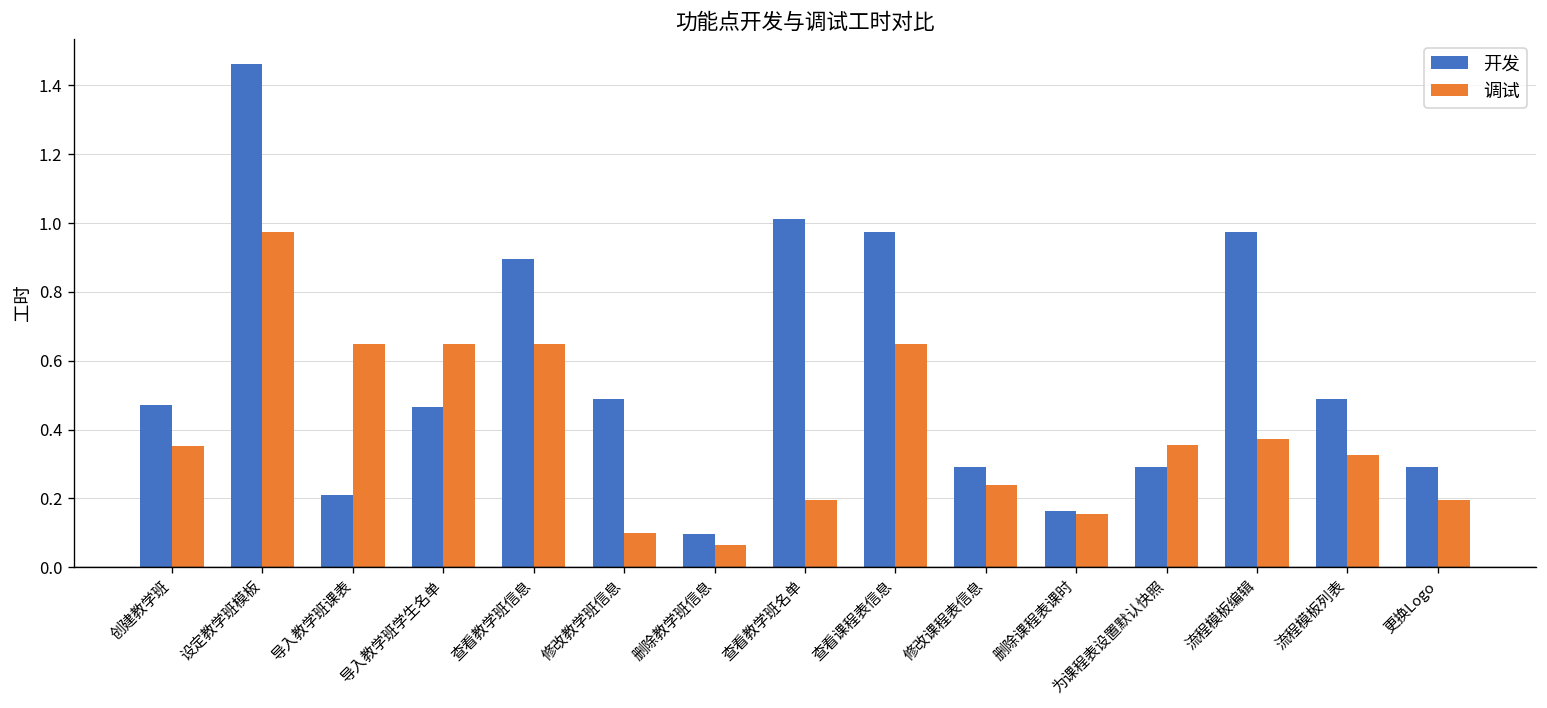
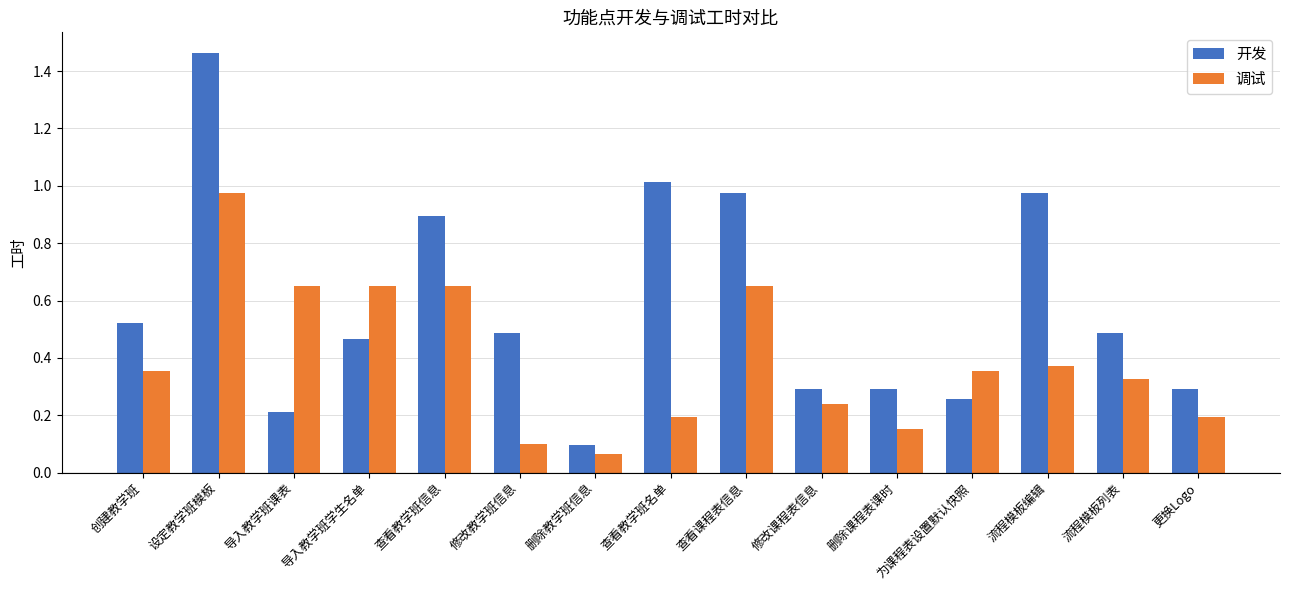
  {
    "开发": {
-     "创建教学班": 0.47,
+     "创建教学班": 0.52,
      "设定教学班模板": 1.46,
      "导入教学班课表": 0.21,
      "导入教学班学生名单": 0.47,
      "查看教学班信息": 0.90,
      "修改教学班信息": 0.49,
      "删除教学班信息": 0.10,
      "查看教学班名单": 1.01,
      "查看课程表信息": 0.97,
      "修改课程表信息": 0.29,
-     "删除课程表课时": 0.16,
-     "为课程表设置默认快照": 0.29,
+     "删除课程表课时": 0.29,
+     "为课程表设置默认快照": 0.26,
      "流程模板编辑": 0.97,
      "流程模板列表": 0.49,
      "更换Logo": 0.29
    },
    "调试": {
      "创建教学班": 0.35,
      "设定教学班模板": 0.97,
      "导入教学班课表": 0.65,
      "导入教学班学生名单": 0.65,
      "查看教学班信息": 0.65,
      "修改教学班信息": 0.10,
      "删除教学班信息": 0.06,
      "查看教学班名单": 0.19,
      "查看课程表信息": 0.65,
      "修改课程表信息": 0.24,
      "删除课程表课时": 0.15,
      "为课程表设置默认快照": 0.35,
      "流程模板编辑": 0.37,
      "流程模板列表": 0.32,
      "更换Logo": 0.19
    }
  }
